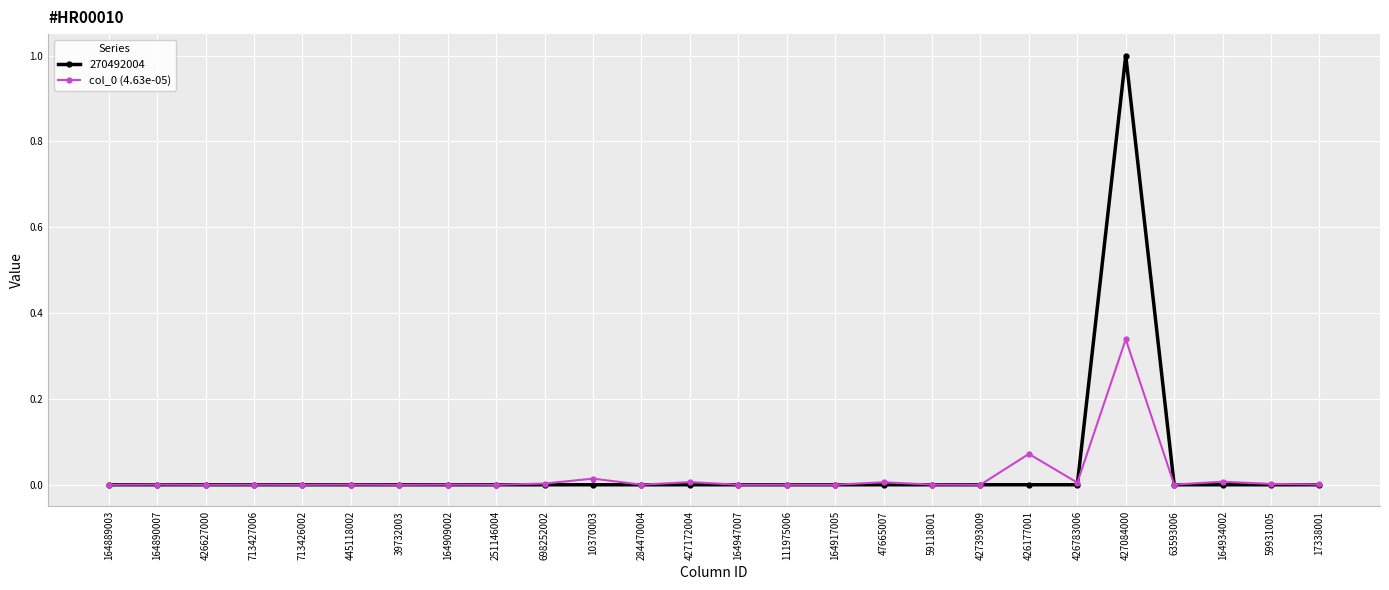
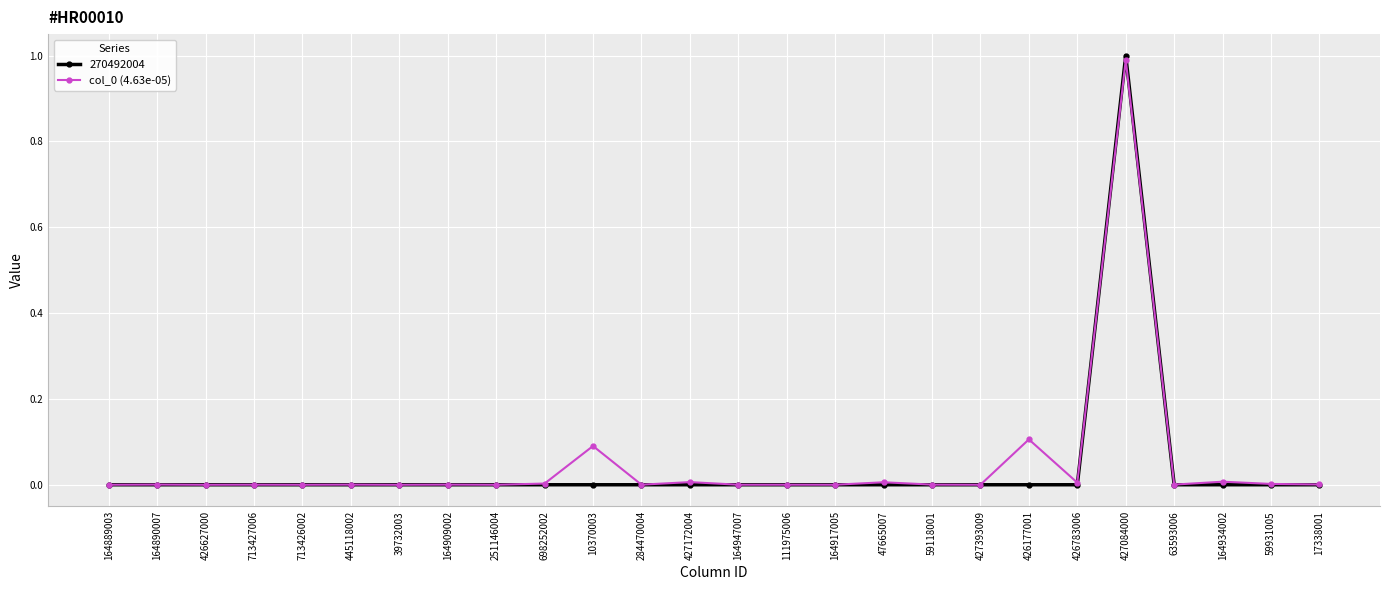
  {
    "270492004": {
      "10370003": 0.00,
      "427172004": 0.00,
      "426177001": 0.00,
      "427084000": 1.00,
      "164934002": 0.00
    },
    "col_0 (4.63e-05)": {
-     "10370003": 0.01,
+     "10370003": 0.09,
      "427172004": 0.01,
-     "426177001": 0.07,
-     "427084000": 0.34,
+     "426177001": 0.11,
+     "427084000": 0.99,
      "164934002": 0.01
    }
  }
